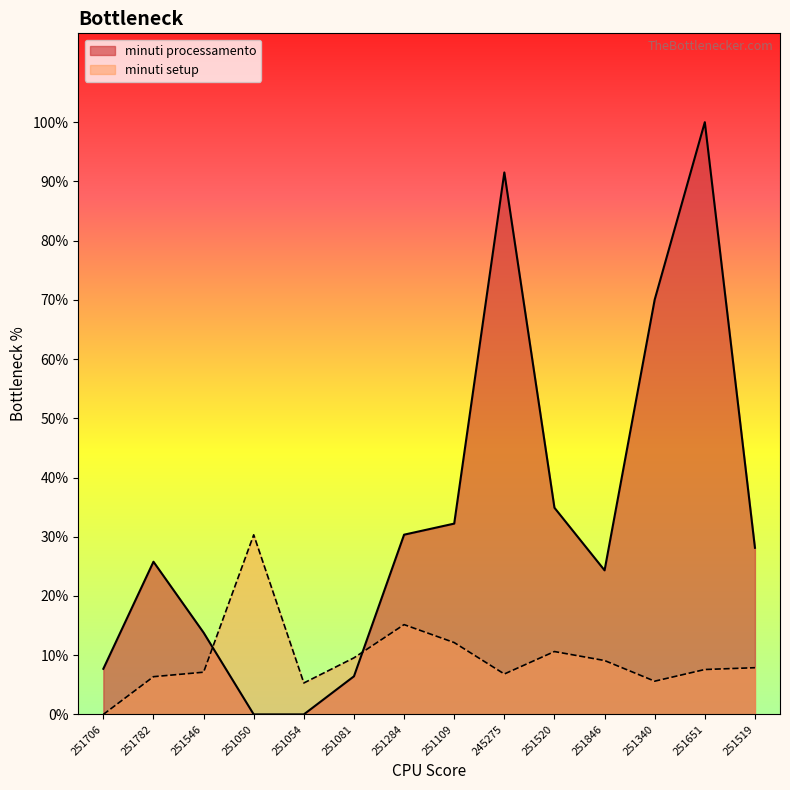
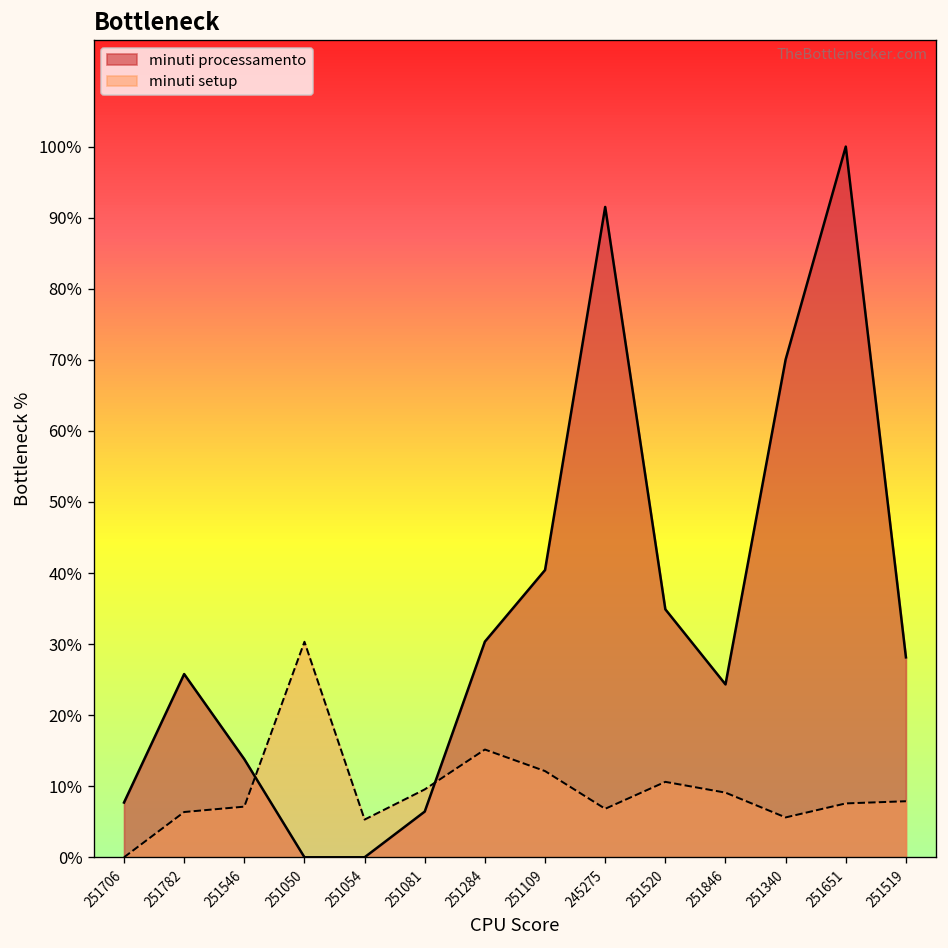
  {
    "minuti processamento": {
      "251706": "8%",
      "251782": "26%",
      "251546": "14%",
      "251050": "0%",
      "251054": "0%",
      "251081": "6%",
      "251284": "30%",
-     "251109": "32%",
+     "251109": "40%",
      "245275": "92%",
      "251520": "35%",
      "251846": "24%",
      "251340": "70%",
      "251651": "100%",
      "251519": "28%"
    },
    "minuti setup": {
      "251706": "0%",
      "251782": "6%",
      "251546": "7%",
      "251050": "30%",
      "251054": "5%",
      "251081": "10%",
      "251284": "15%",
      "251109": "12%",
      "245275": "7%",
      "251520": "11%",
      "251846": "9%",
      "251340": "6%",
      "251651": "8%",
      "251519": "8%"
    }
  }
